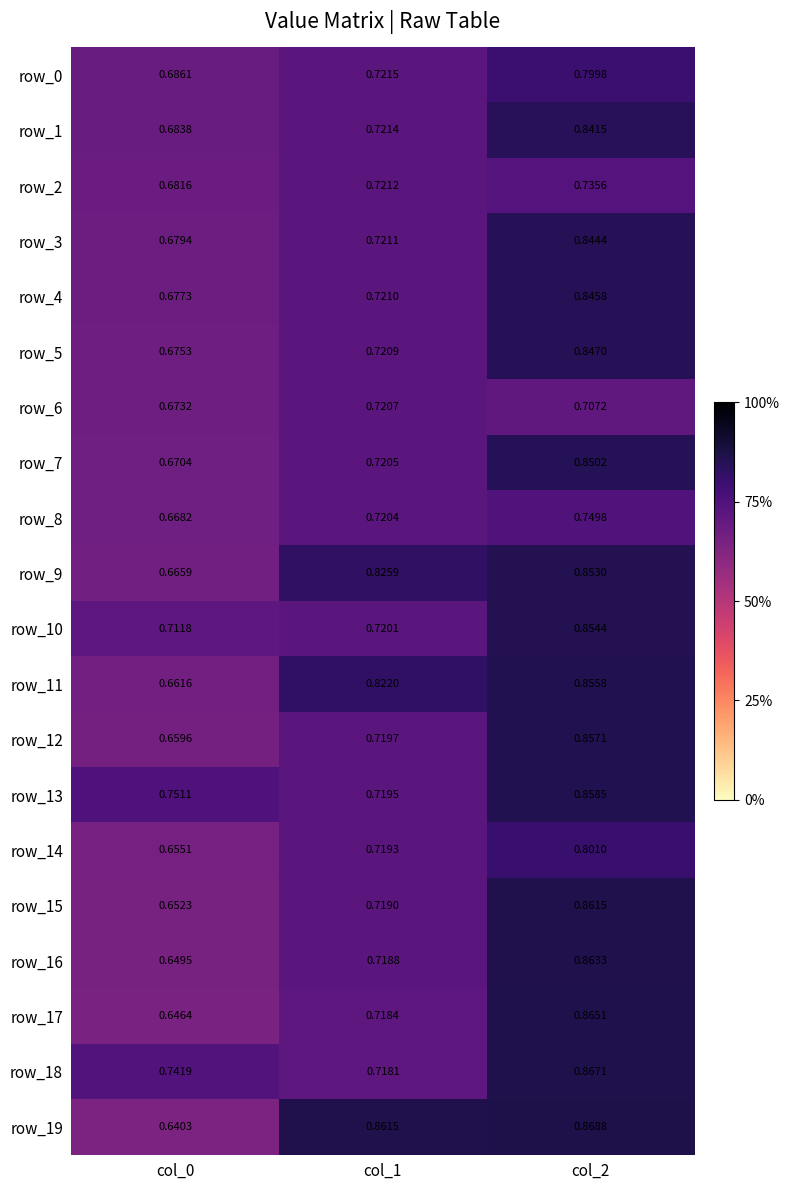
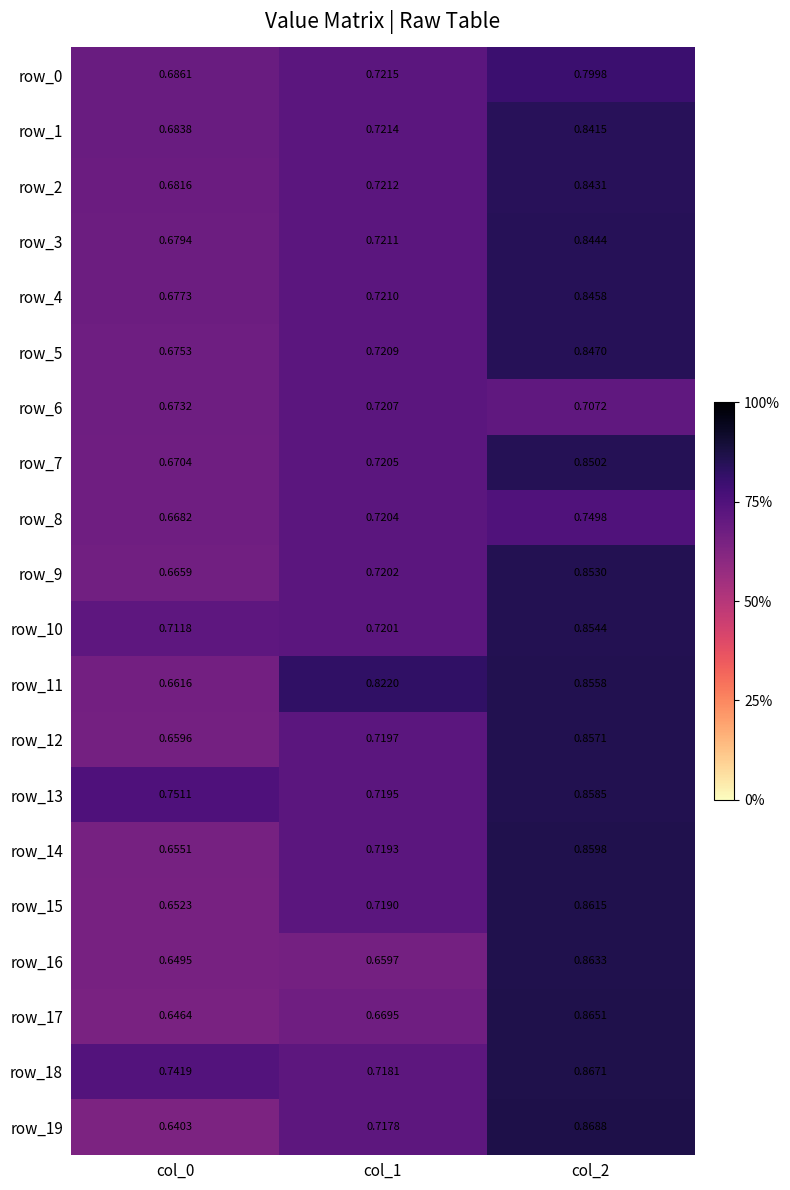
  {
    "row_0": {
      "col_0": 0.6861,
      "col_1": 0.7215,
      "col_2": 0.7998
    },
    "row_1": {
      "col_0": 0.6838,
      "col_1": 0.7214,
      "col_2": 0.8415
    },
    "row_2": {
      "col_0": 0.6816,
      "col_1": 0.7212,
-     "col_2": 0.7356
+     "col_2": 0.8431
    },
    "row_3": {
      "col_0": 0.6794,
      "col_1": 0.7211,
      "col_2": 0.8444
    },
    "row_4": {
      "col_0": 0.6773,
      "col_1": 0.7210,
      "col_2": 0.8458
    },
    "row_5": {
      "col_0": 0.6753,
      "col_1": 0.7209,
      "col_2": 0.8470
    },
    "row_6": {
      "col_0": 0.6732,
      "col_1": 0.7207,
      "col_2": 0.7072
    },
    "row_7": {
      "col_0": 0.6704,
      "col_1": 0.7205,
      "col_2": 0.8502
    },
    "row_8": {
      "col_0": 0.6682,
      "col_1": 0.7204,
      "col_2": 0.7498
    },
    "row_9": {
      "col_0": 0.6659,
-     "col_1": 0.8259,
+     "col_1": 0.7202,
      "col_2": 0.8530
    },
    "row_10": {
      "col_0": 0.7118,
      "col_1": 0.7201,
      "col_2": 0.8544
    },
    "row_11": {
      "col_0": 0.6616,
      "col_1": 0.8220,
      "col_2": 0.8558
    },
    "row_12": {
      "col_0": 0.6596,
      "col_1": 0.7197,
      "col_2": 0.8571
    },
    "row_13": {
      "col_0": 0.7511,
      "col_1": 0.7195,
      "col_2": 0.8585
    },
    "row_14": {
      "col_0": 0.6551,
      "col_1": 0.7193,
-     "col_2": 0.8010
+     "col_2": 0.8598
    },
    "row_15": {
      "col_0": 0.6523,
      "col_1": 0.7190,
      "col_2": 0.8615
    },
    "row_16": {
      "col_0": 0.6495,
-     "col_1": 0.7188,
+     "col_1": 0.6597,
      "col_2": 0.8633
    },
    "row_17": {
      "col_0": 0.6464,
-     "col_1": 0.7184,
+     "col_1": 0.6695,
      "col_2": 0.8651
    },
    "row_18": {
      "col_0": 0.7419,
      "col_1": 0.7181,
      "col_2": 0.8671
    },
    "row_19": {
      "col_0": 0.6403,
-     "col_1": 0.8615,
+     "col_1": 0.7178,
      "col_2": 0.8688
    }
  }
